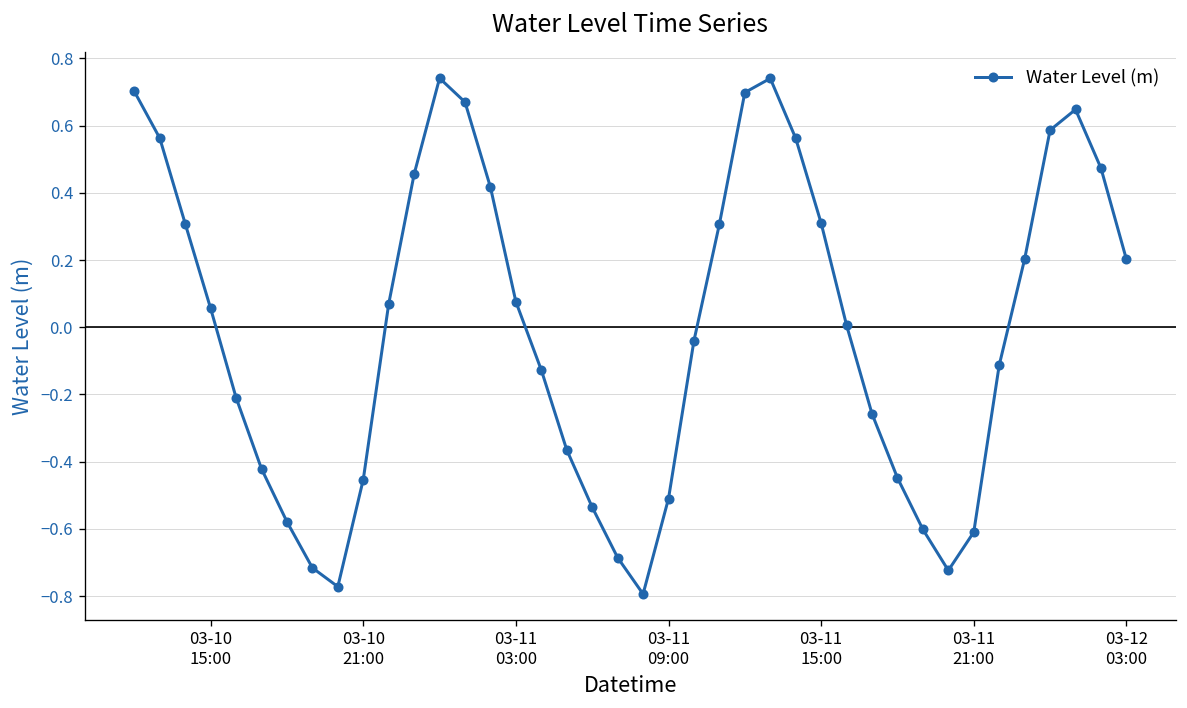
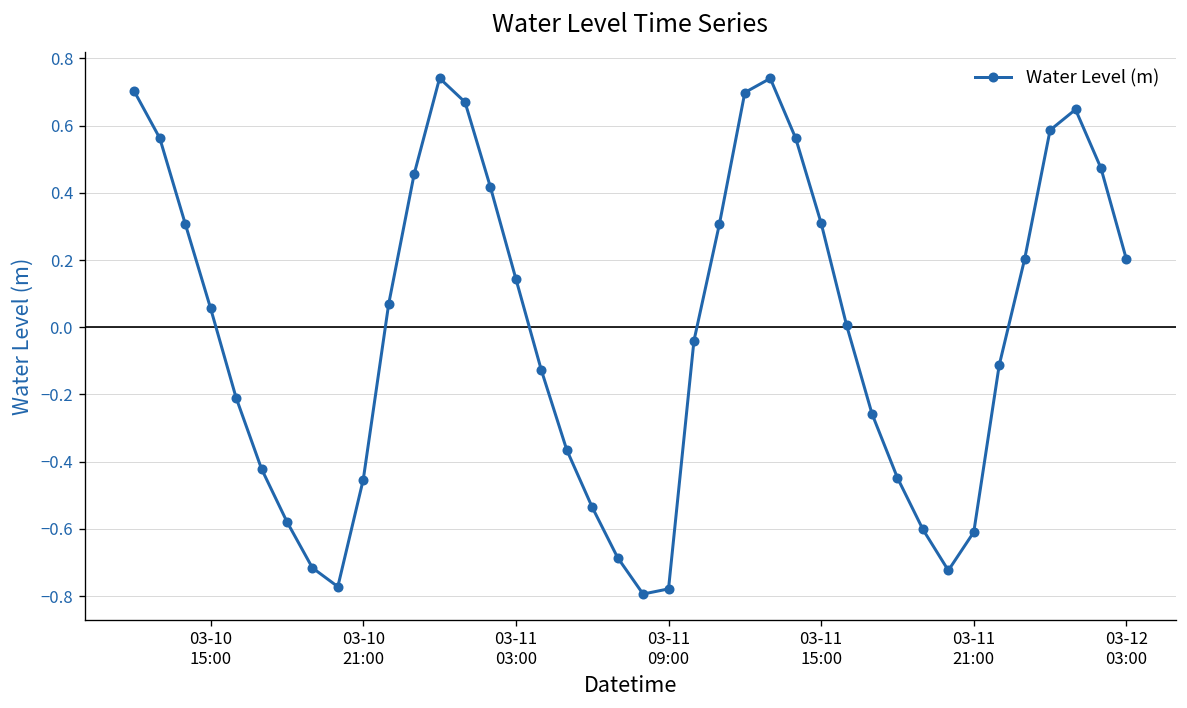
  {
    "03-10 15:00": 0.06,
    "03-10 21:00": -0.45,
-   "03-11 03:00": 0.08,
-   "03-11 09:00": -0.51,
+   "03-11 03:00": 0.14,
+   "03-11 09:00": -0.78,
    "03-11 15:00": 0.31,
    "03-11 21:00": -0.61,
    "03-12 03:00": 0.20
  }
